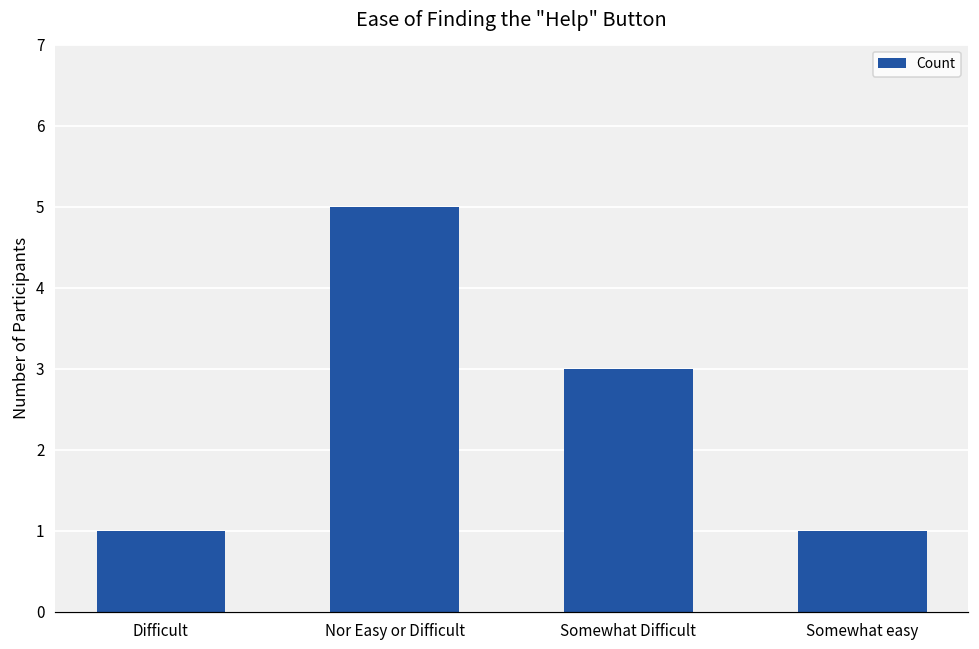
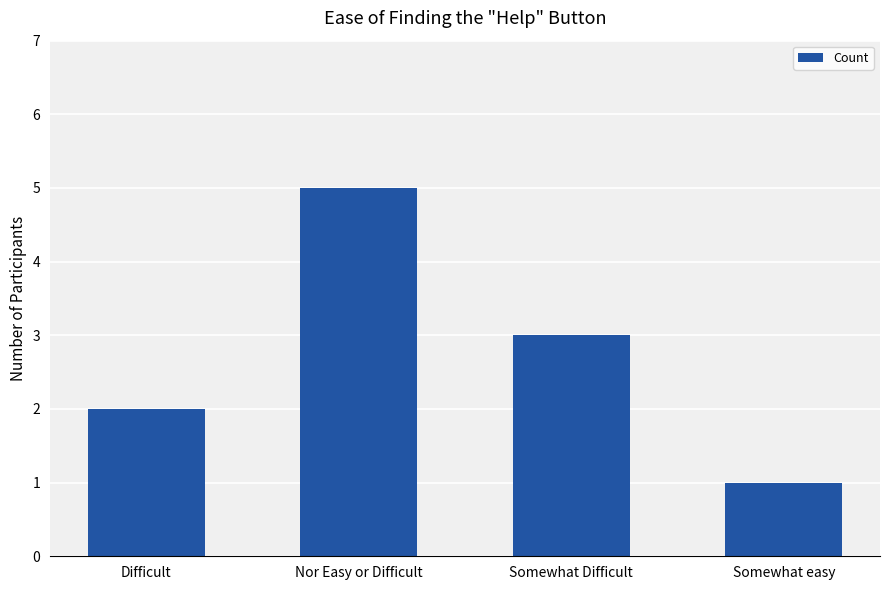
  {
-   "Difficult": 1,
+   "Difficult": 2,
    "Nor Easy or Difficult": 5,
    "Somewhat Difficult": 3,
    "Somewhat easy": 1
  }
